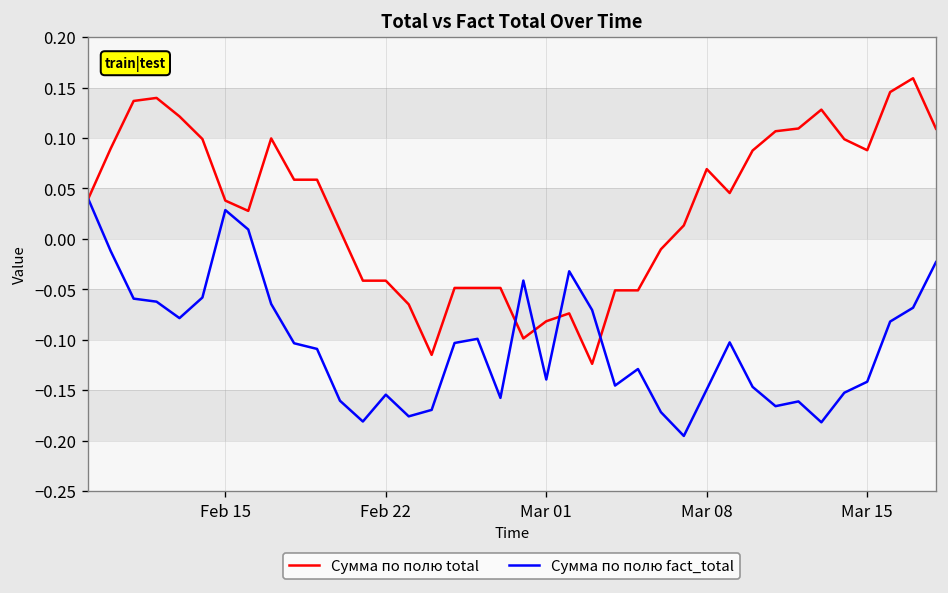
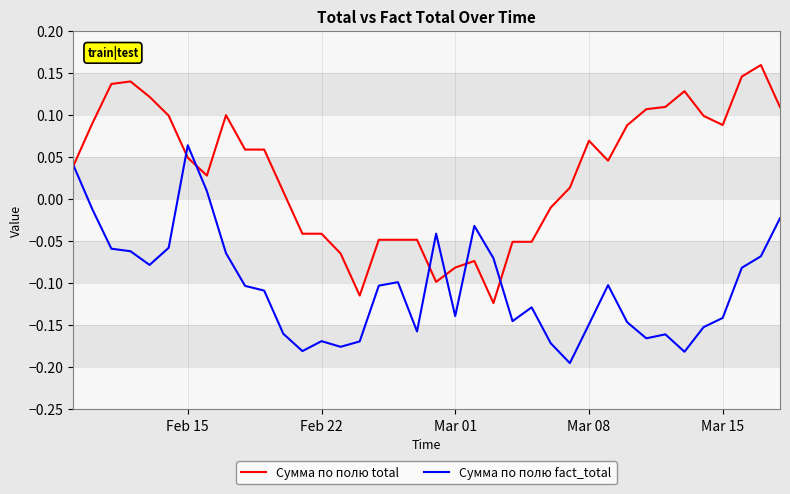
  {
    "Сумма по полю total": {
-     "Feb 15": 0.04,
+     "Feb 15": 0.05,
      "Feb 22": -0.04,
      "Mar 01": -0.08,
      "Mar 08": 0.07,
      "Mar 15": 0.09
    },
    "Сумма по полю fact_total": {
-     "Feb 15": 0.03,
-     "Feb 22": -0.15,
+     "Feb 15": 0.06,
+     "Feb 22": -0.17,
      "Mar 01": -0.14,
      "Mar 08": -0.15,
      "Mar 15": -0.14
    }
  }
